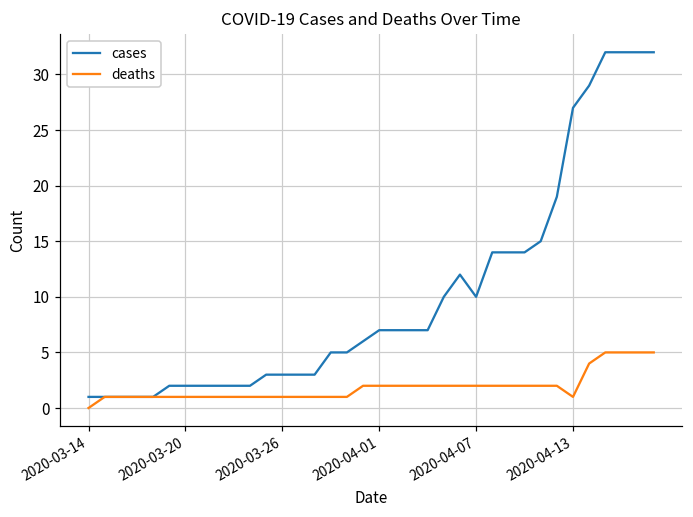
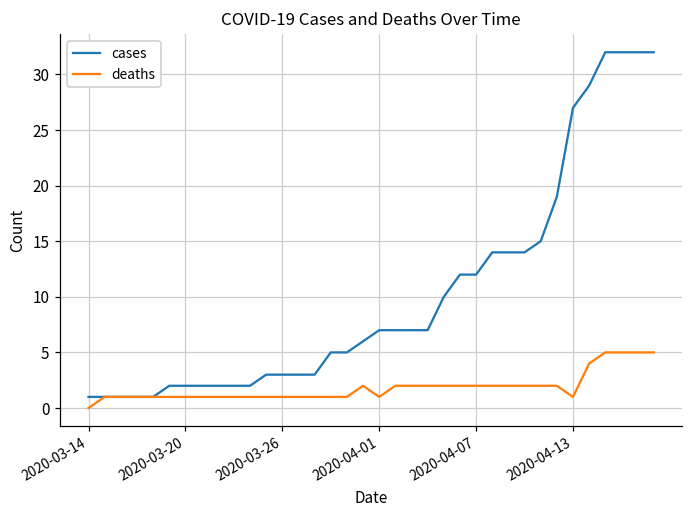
  {
    "cases": {
      "2020-03-14": 1,
      "2020-03-20": 2,
      "2020-03-26": 3,
      "2020-04-01": 7,
-     "2020-04-07": 10,
+     "2020-04-07": 12,
      "2020-04-13": 27
    },
    "deaths": {
      "2020-03-14": 0,
      "2020-03-20": 1,
      "2020-03-26": 1,
-     "2020-04-01": 2,
+     "2020-04-01": 1,
      "2020-04-07": 2,
      "2020-04-13": 1
    }
  }
